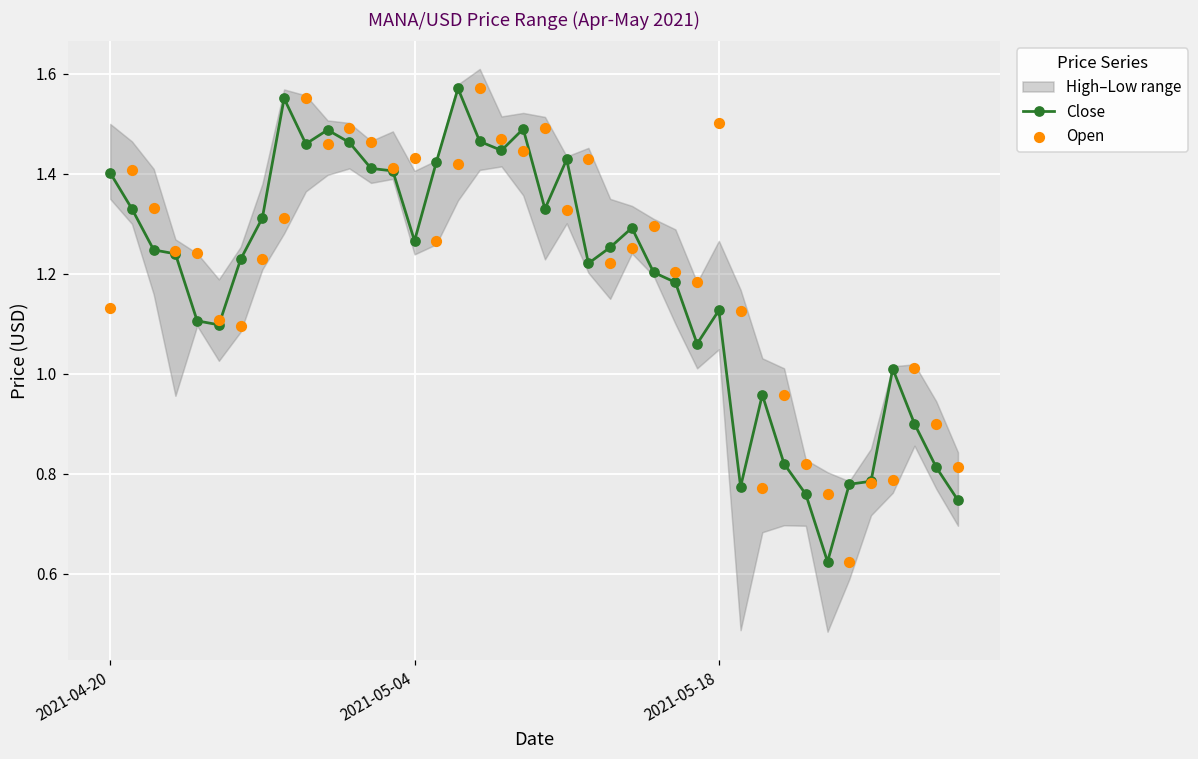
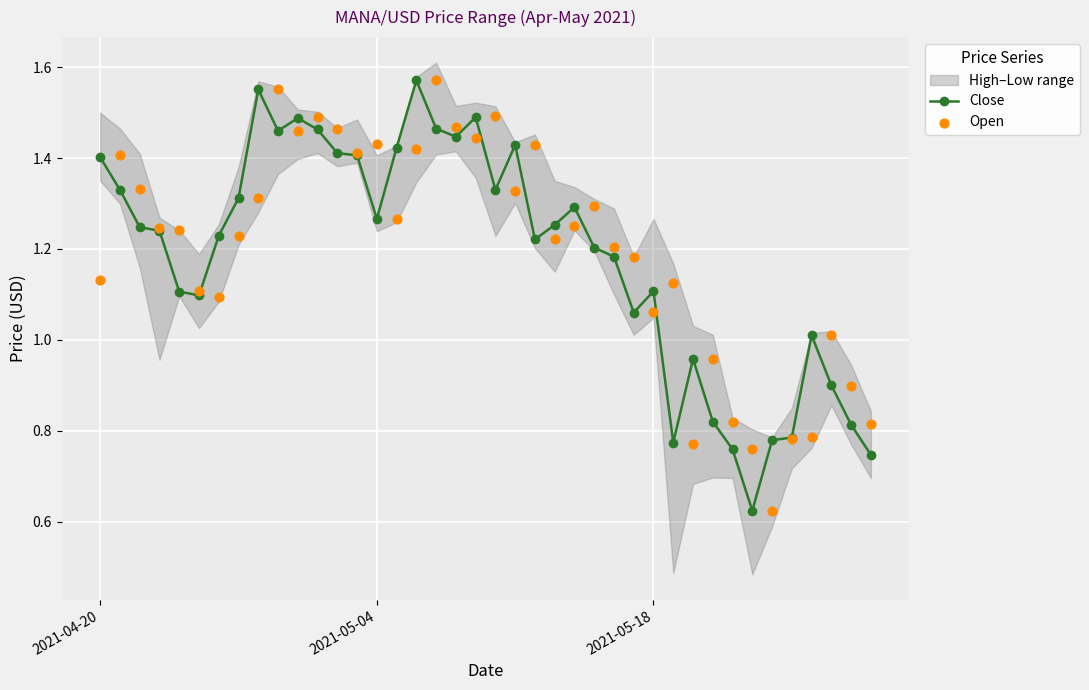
  {
    "Close": {
      "2021-04-20": 1.40,
      "2021-05-04": 1.27,
-     "2021-05-18": 1.13
+     "2021-05-18": 1.11
    },
    "Open": {
-     "2021-05-18": 1.50
+     "2021-05-18": 1.06
    }
  }
